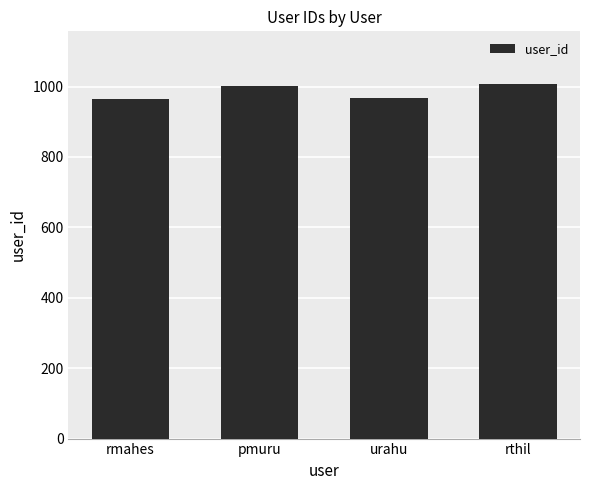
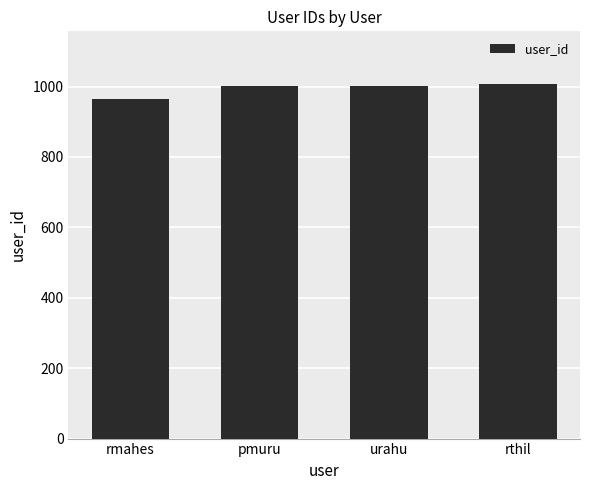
  {
    "rmahes": 960,
    "pmuru": 1000,
-   "urahu": 970,
+   "urahu": 1000,
    "rthil": 1010
  }
